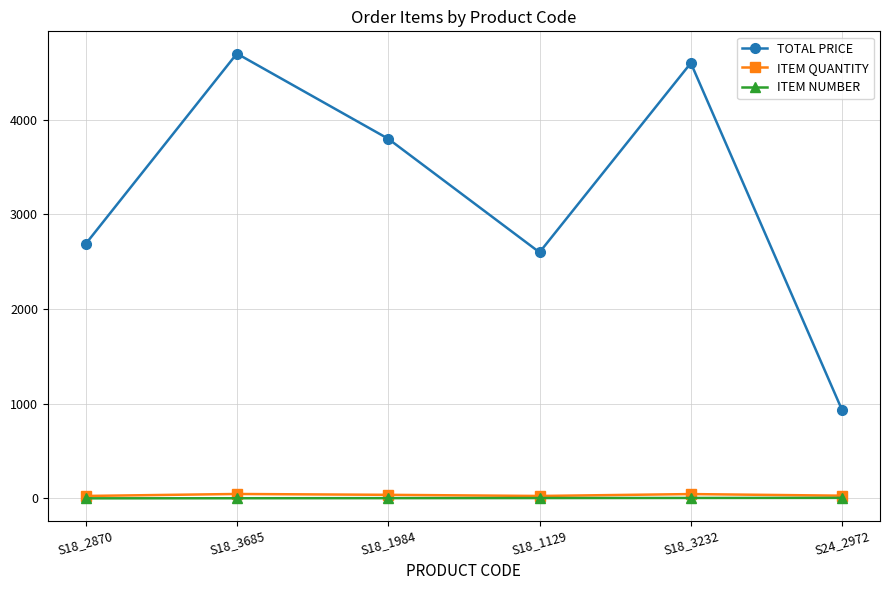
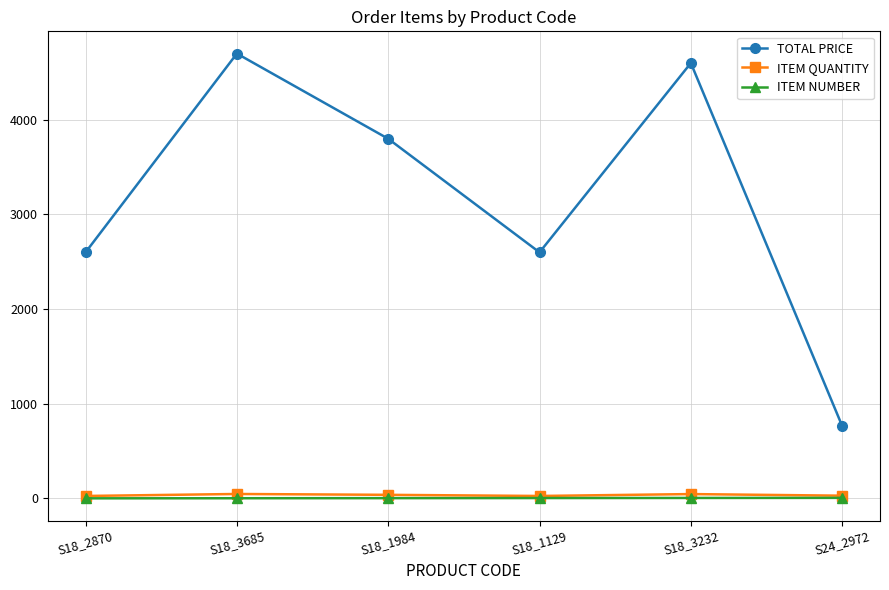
  {
    "TOTAL PRICE": {
-     "S18_2870": 2700,
+     "S18_2870": 2600,
      "S18_3685": 4700,
      "S18_1984": 3800,
      "S18_1129": 2600,
      "S18_3232": 4600,
-     "S24_2972": 900
+     "S24_2972": 800
    },
    "ITEM QUANTITY": {
      "S18_3685": 0,
      "S18_1984": 0,
      "S18_3232": 0
    },
    "ITEM NUMBER": {
      "S18_3685": 0,
      "S18_1984": 0,
      "S18_3232": 0
    }
  }
